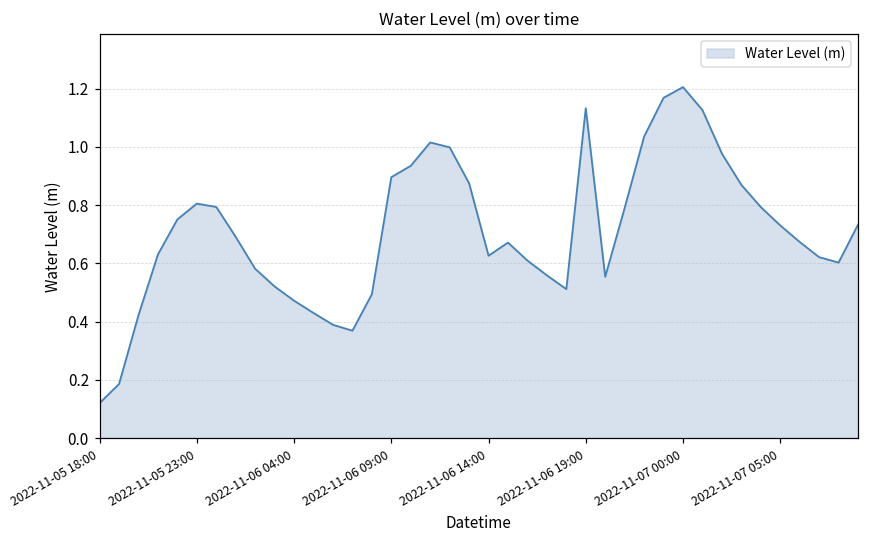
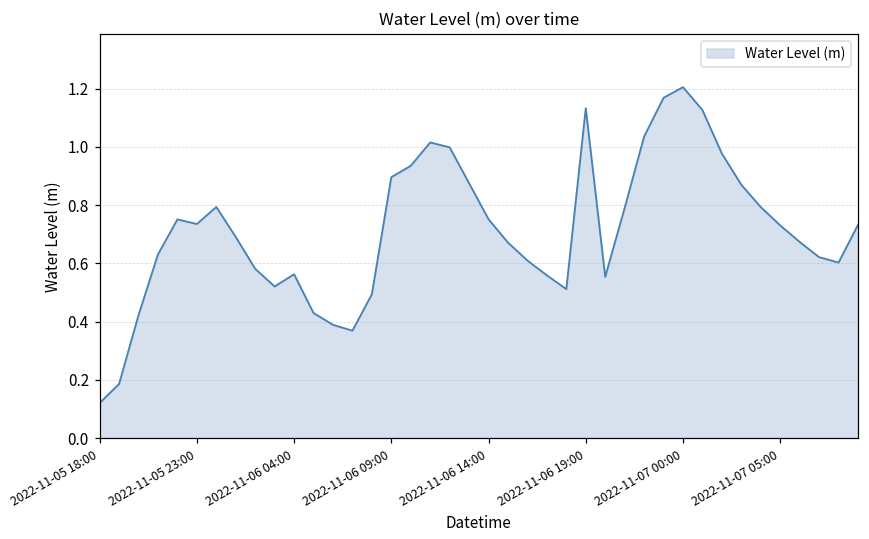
  {
    "2022-11-05 18:00": 0.12,
-   "2022-11-05 23:00": 0.80,
-   "2022-11-06 04:00": 0.47,
+   "2022-11-05 23:00": 0.73,
+   "2022-11-06 04:00": 0.56,
    "2022-11-06 09:00": 0.90,
-   "2022-11-06 14:00": 0.63,
+   "2022-11-06 14:00": 0.75,
    "2022-11-06 19:00": 1.13,
    "2022-11-07 00:00": 1.20,
    "2022-11-07 05:00": 0.73
  }
